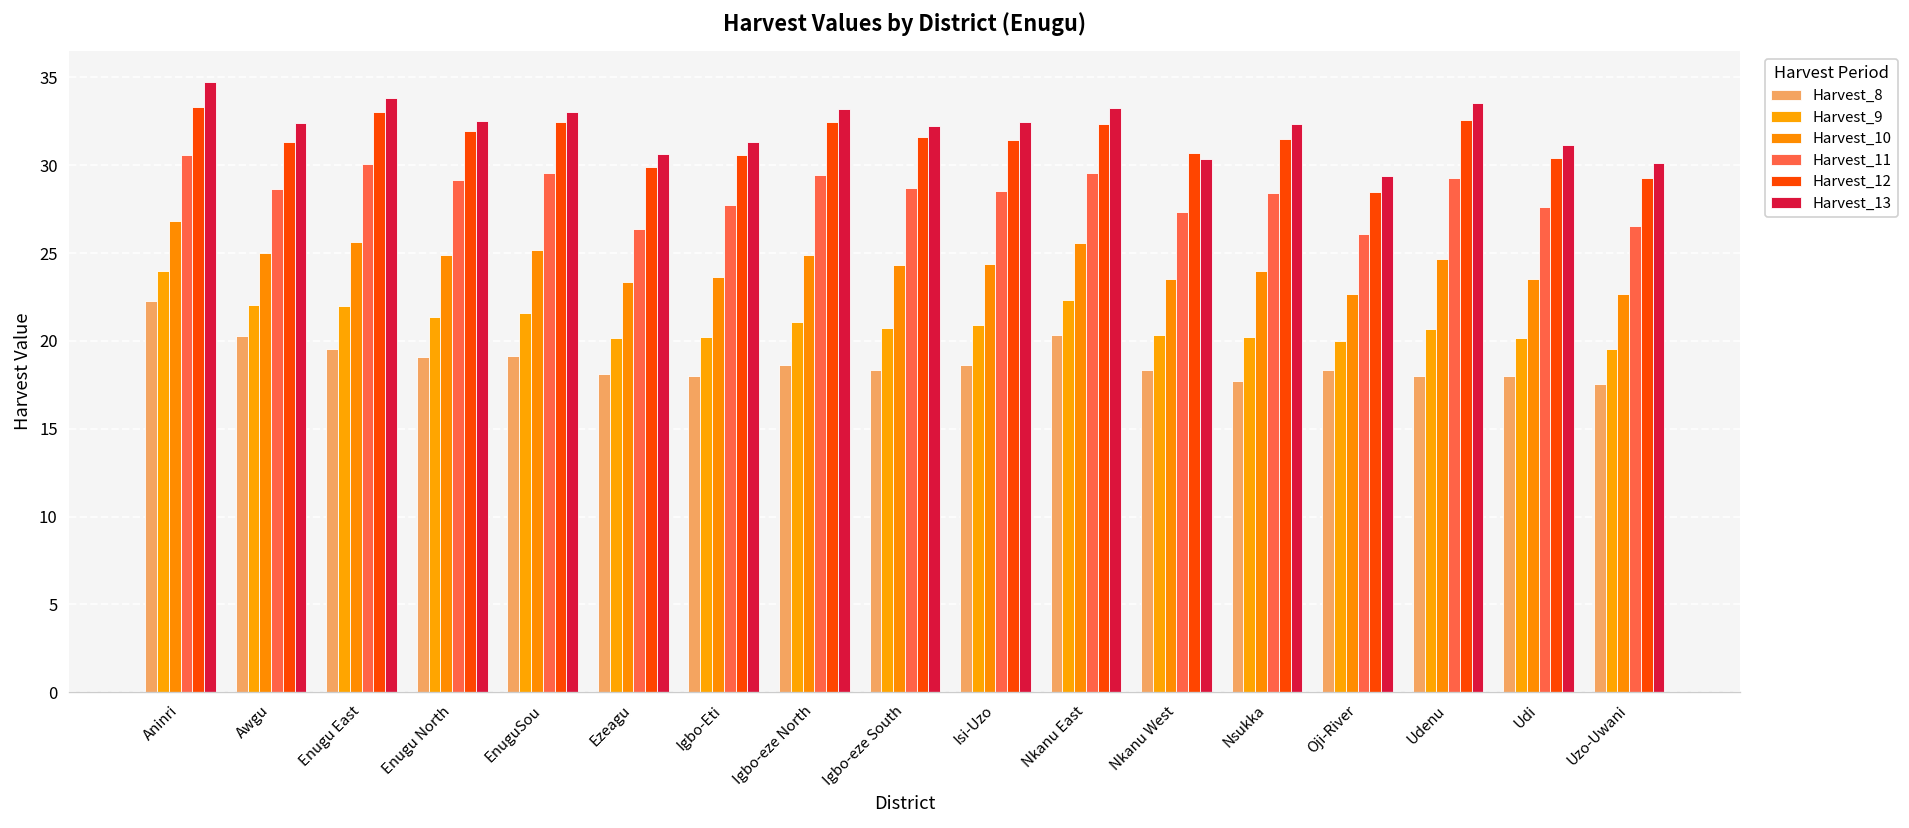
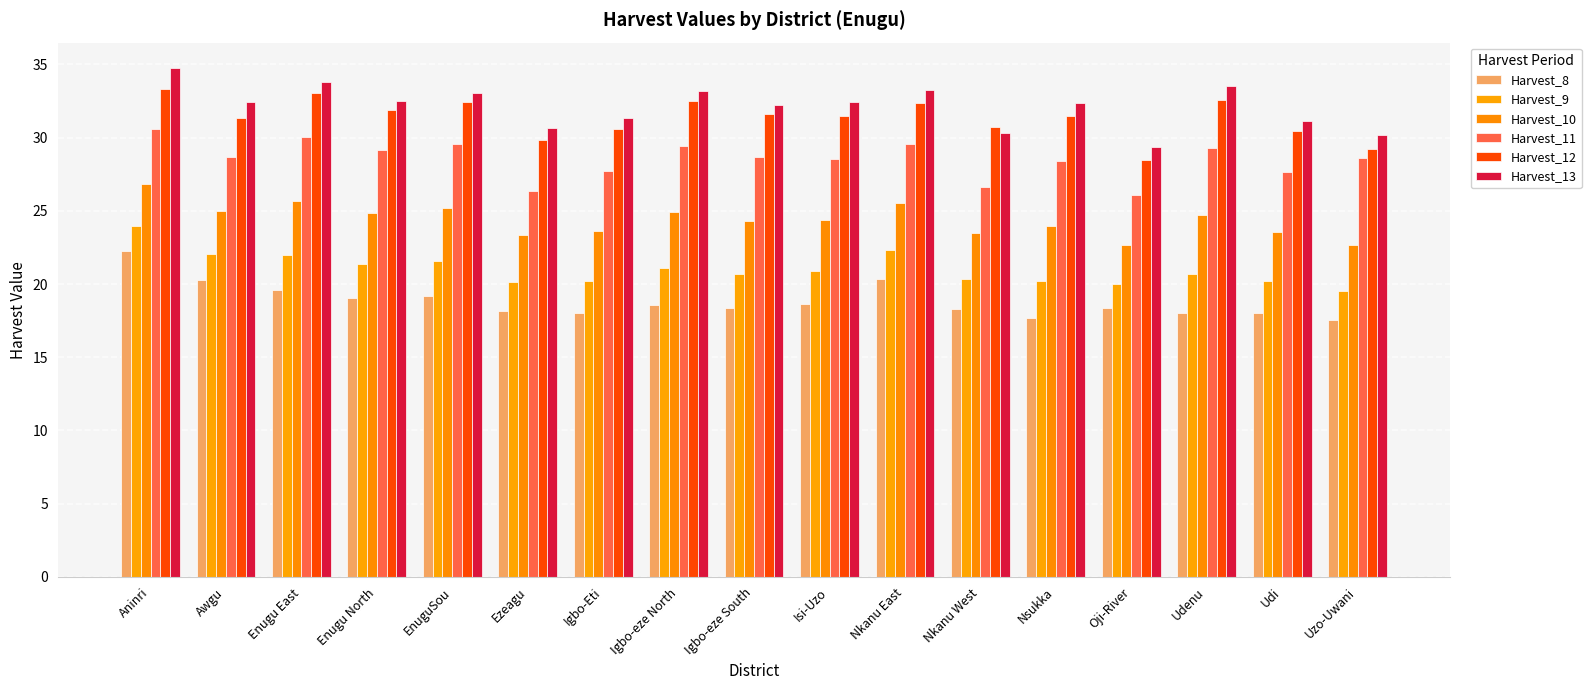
  {
    "Harvest_8": {
      "Aninri": 22.2,
      "Awgu": 20.3,
      "Enugu East": 19.6,
      "Enugu North": 19.1,
      "EnuguSou": 19.2,
      "Ezeagu": 18.1,
      "Igbo-Eti": 18.0,
      "Igbo-eze North": 18.6,
      "Igbo-eze South": 18.3,
      "Isi-Uzo": 18.6,
      "Nkanu East": 20.3,
      "Nkanu West": 18.3,
      "Nsukka": 17.7,
      "Oji-River": 18.4,
      "Udenu": 18.0,
      "Udi": 18.0,
      "Uzo-Uwani": 17.5
    },
    "Harvest_11": {
      "Aninri": 30.6,
      "Awgu": 28.7,
      "Enugu East": 30.1,
      "Enugu North": 29.1,
      "EnuguSou": 29.6,
      "Ezeagu": 26.4,
      "Igbo-Eti": 27.7,
      "Igbo-eze North": 29.4,
      "Igbo-eze South": 28.7,
      "Isi-Uzo": 28.5,
      "Nkanu East": 29.6,
-     "Nkanu West": 27.3,
+     "Nkanu West": 26.6,
      "Nsukka": 28.4,
      "Oji-River": 26.1,
      "Udenu": 29.3,
      "Udi": 27.6,
-     "Uzo-Uwani": 26.5
+     "Uzo-Uwani": 28.6
    },
    "Harvest_12": {
      "Aninri": 33.3,
      "Awgu": 31.3,
      "Enugu East": 33.0,
      "Enugu North": 31.9,
      "EnuguSou": 32.4,
      "Ezeagu": 29.9,
      "Igbo-Eti": 30.6,
      "Igbo-eze North": 32.5,
      "Igbo-eze South": 31.6,
      "Isi-Uzo": 31.5,
      "Nkanu East": 32.3,
      "Nkanu West": 30.7,
      "Nsukka": 31.5,
      "Oji-River": 28.5,
      "Udenu": 32.6,
      "Udi": 30.4,
      "Uzo-Uwani": 29.3
    },
    "Harvest_13": {
      "Aninri": 34.8,
      "Awgu": 32.4,
      "Enugu East": 33.8,
      "Enugu North": 32.5,
      "EnuguSou": 33.0,
      "Ezeagu": 30.6,
      "Igbo-Eti": 31.3,
      "Igbo-eze North": 33.2,
      "Igbo-eze South": 32.2,
      "Isi-Uzo": 32.4,
      "Nkanu East": 33.3,
      "Nkanu West": 30.3,
      "Nsukka": 32.4,
      "Oji-River": 29.4,
      "Udenu": 33.5,
      "Udi": 31.2,
      "Uzo-Uwani": 30.1
    }
  }
